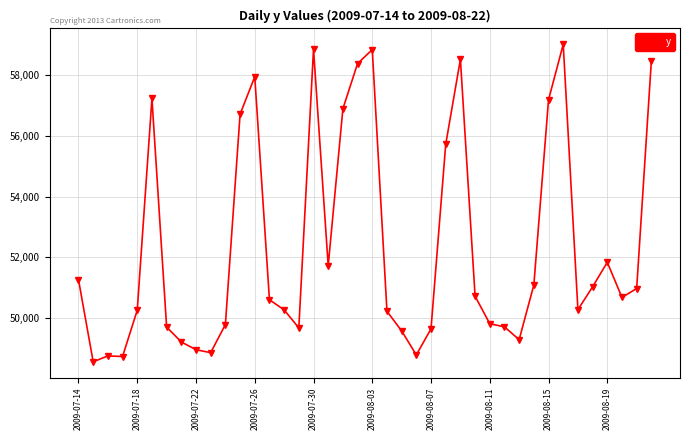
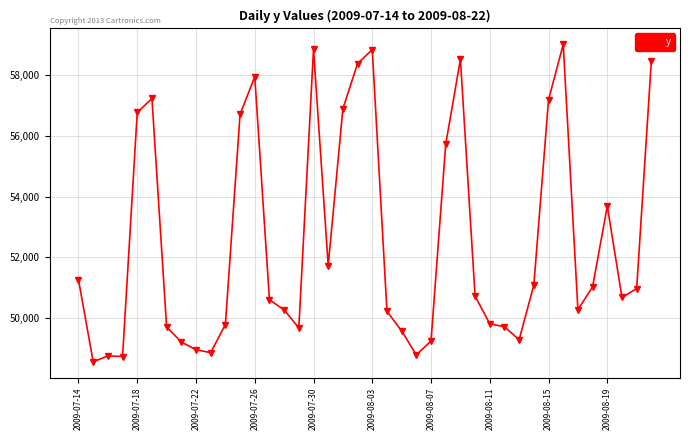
  {
    "2009-07-14": "51,300",
-   "2009-07-18": "50,300",
+   "2009-07-18": "56,800",
    "2009-07-22": "49,000",
    "2009-07-26": "57,900",
    "2009-07-30": "58,800",
    "2009-08-03": "58,800",
-   "2009-08-07": "49,700",
+   "2009-08-07": "49,300",
    "2009-08-11": "49,800",
    "2009-08-15": "57,200",
-   "2009-08-19": "51,800"
+   "2009-08-19": "53,700"
  }
